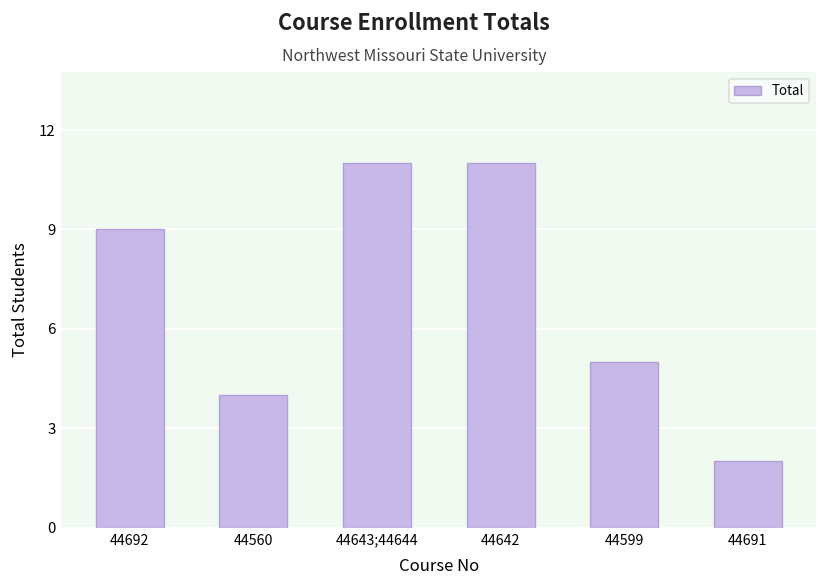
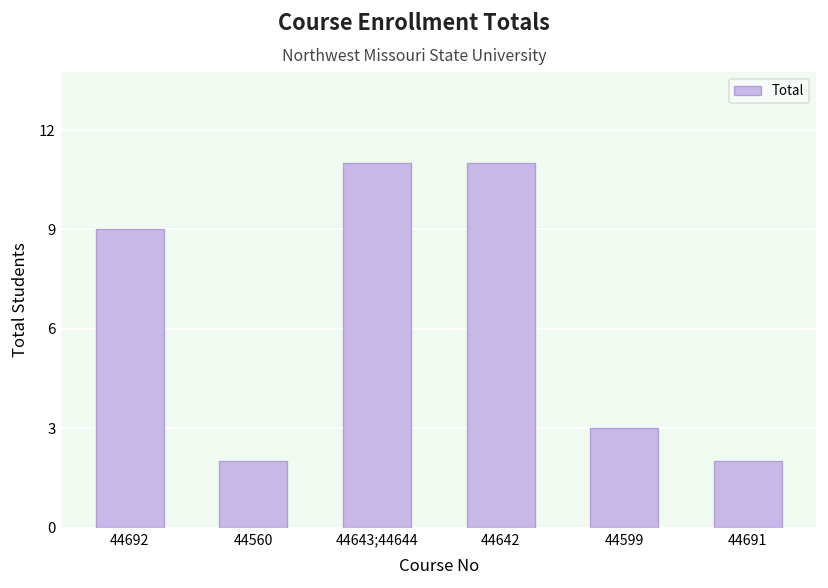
  {
    "44692": 9,
-   "44560": 4,
+   "44560": 2,
    "44643;44644": 11,
    "44642": 11,
-   "44599": 5,
+   "44599": 3,
    "44691": 2
  }
